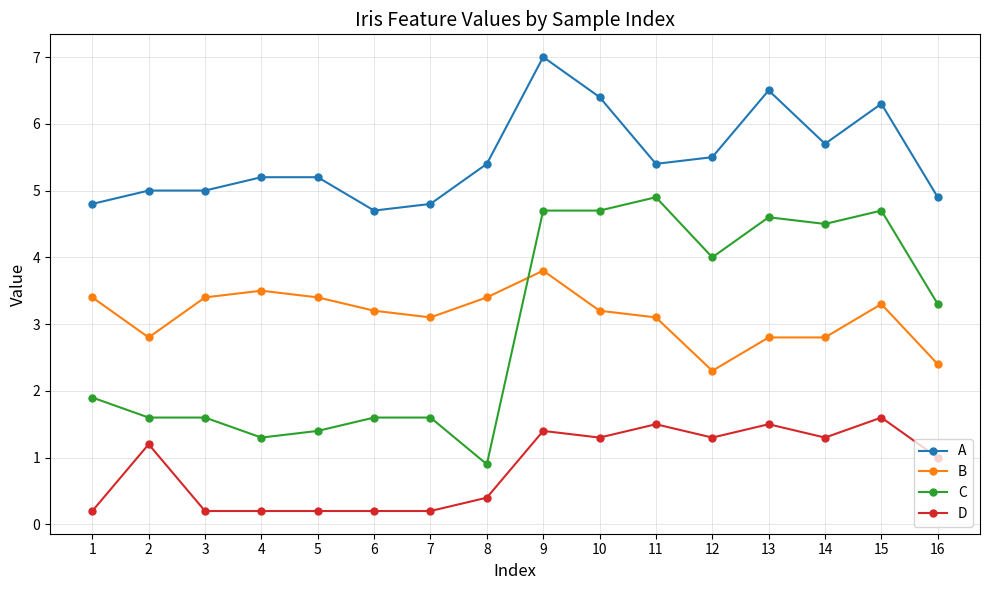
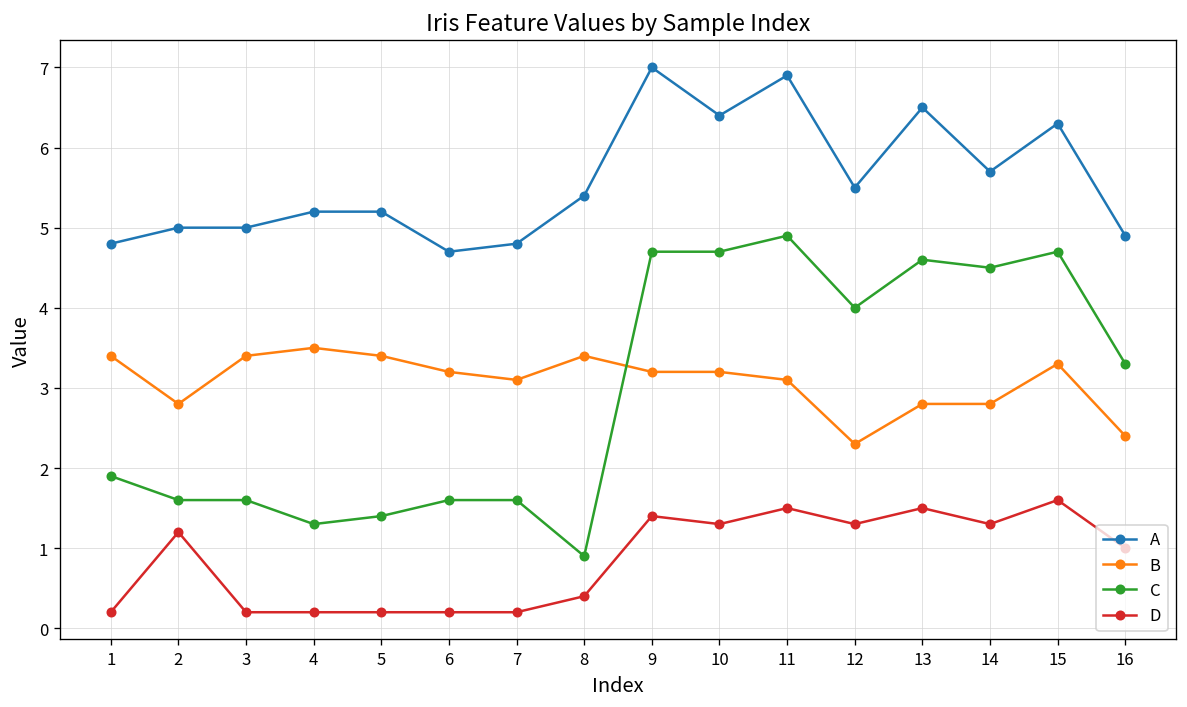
  {
    "A": {
      "1": 4.8,
      "2": 5.0,
      "3": 5.0,
      "4": 5.2,
      "5": 5.2,
      "6": 4.7,
      "7": 4.8,
      "8": 5.4,
      "9": 7.0,
      "10": 6.4,
-     "11": 5.4,
+     "11": 6.9,
      "12": 5.5,
      "13": 6.5,
      "14": 5.7,
      "15": 6.3,
      "16": 4.9
    },
    "B": {
      "1": 3.4,
      "2": 2.8,
      "3": 3.4,
      "4": 3.5,
      "5": 3.4,
      "6": 3.2,
      "7": 3.1,
      "8": 3.4,
-     "9": 3.8,
+     "9": 3.2,
      "10": 3.2,
      "11": 3.1,
      "12": 2.3,
      "13": 2.8,
      "14": 2.8,
      "15": 3.3,
      "16": 2.4
    },
    "C": {
      "1": 1.9,
      "2": 1.6,
      "3": 1.6,
      "4": 1.3,
      "5": 1.4,
      "6": 1.6,
      "7": 1.6,
      "8": 0.9,
      "9": 4.7,
      "10": 4.7,
      "11": 4.9,
      "12": 4.0,
      "13": 4.6,
      "14": 4.5,
      "15": 4.7,
      "16": 3.3
    },
    "D": {
      "1": 0.2,
      "2": 1.2,
      "3": 0.2,
      "4": 0.2,
      "5": 0.2,
      "6": 0.2,
      "7": 0.2,
      "8": 0.4,
      "9": 1.4,
      "10": 1.3,
      "11": 1.5,
      "12": 1.3,
      "13": 1.5,
      "14": 1.3,
      "15": 1.6
    }
  }
